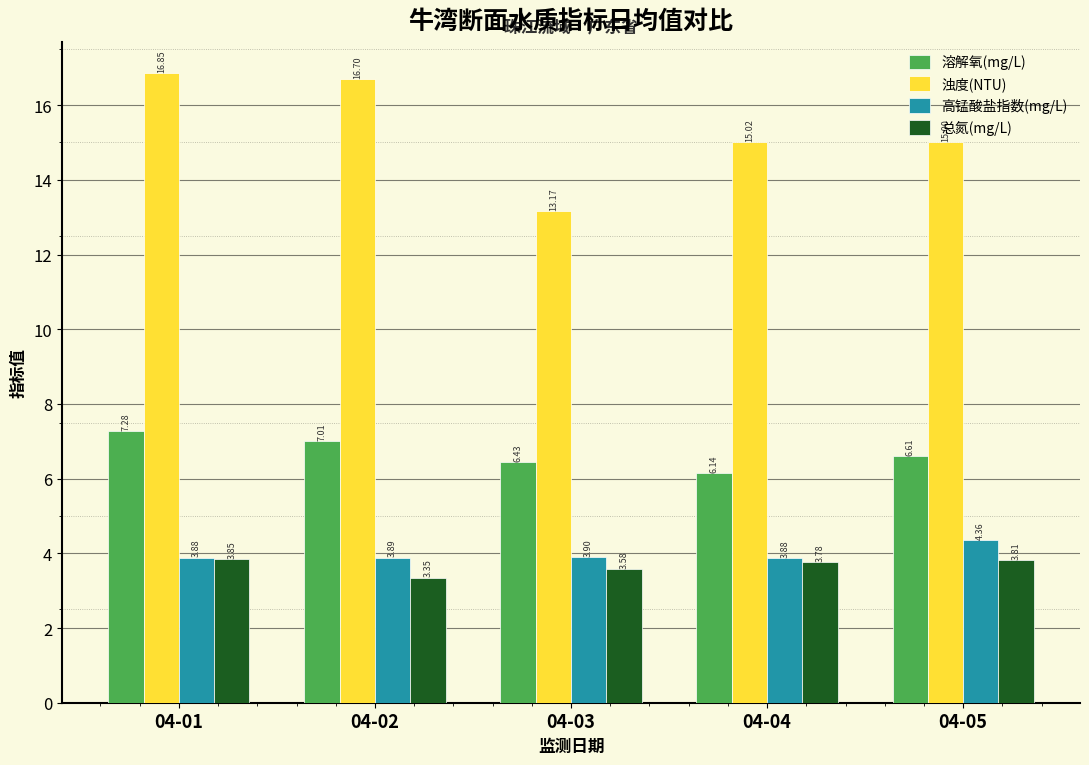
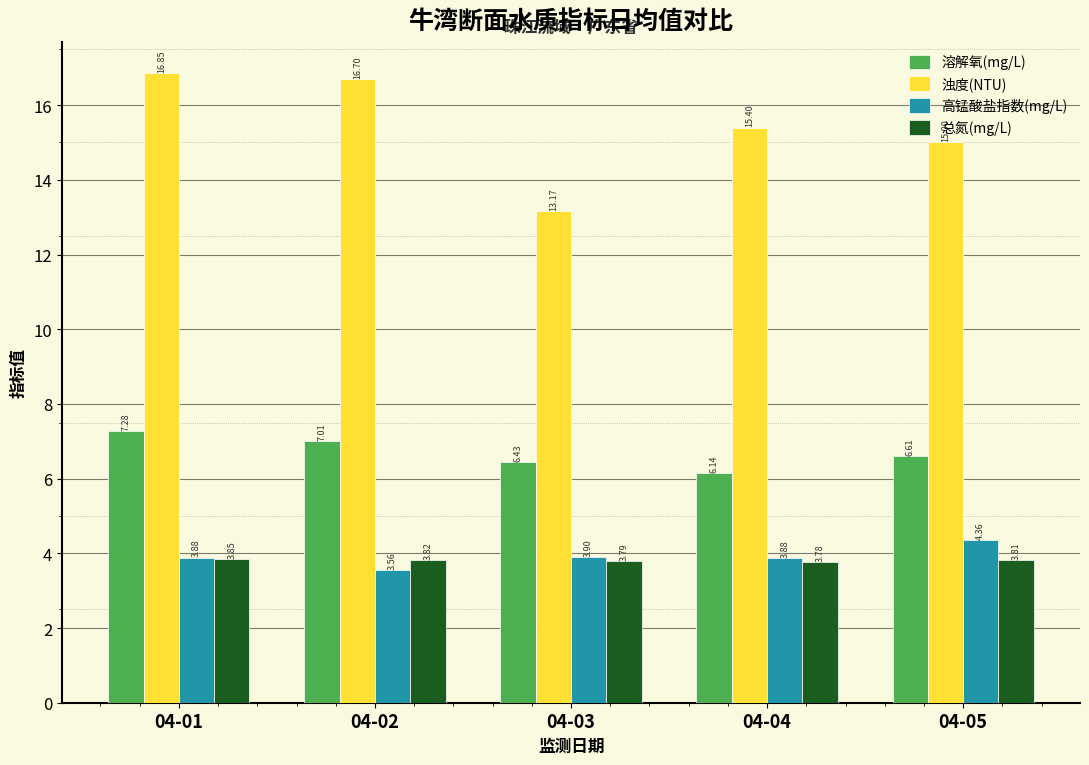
  {
    "溶解氧(mg/L)": {
      "04-01": 7.28,
      "04-02": 7.01,
      "04-03": 6.43,
      "04-04": 6.14,
      "04-05": 6.61
    },
    "浊度(NTU)": {
      "04-01": 16.85,
      "04-02": 16.70,
      "04-03": 13.17,
-     "04-04": 15.02,
+     "04-04": 15.40,
      "04-05": 15.00
    },
    "高锰酸盐指数(mg/L)": {
      "04-01": 3.88,
-     "04-02": 3.89,
+     "04-02": 3.56,
      "04-03": 3.90,
      "04-04": 3.88,
      "04-05": 4.36
    },
    "总氮(mg/L)": {
      "04-01": 3.85,
-     "04-02": 3.35,
-     "04-03": 3.58,
+     "04-02": 3.82,
+     "04-03": 3.79,
      "04-04": 3.78,
      "04-05": 3.81
    }
  }
